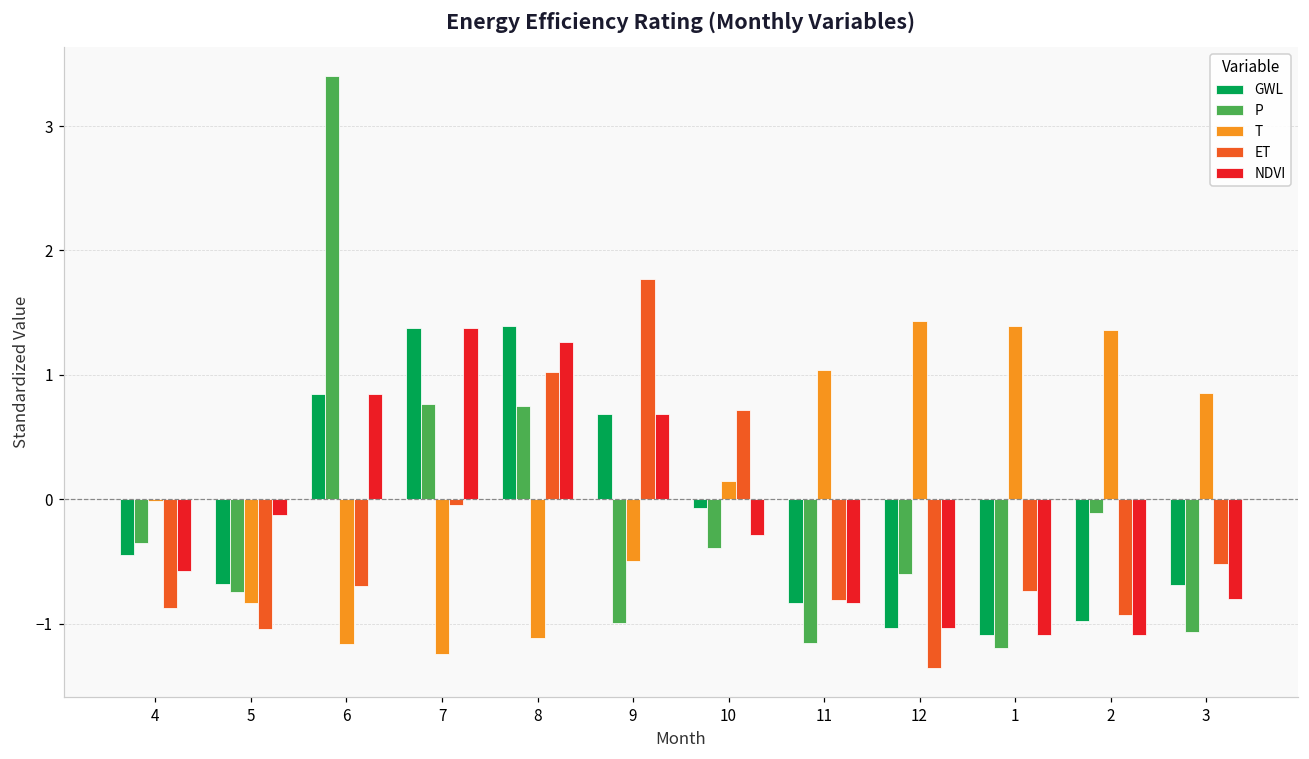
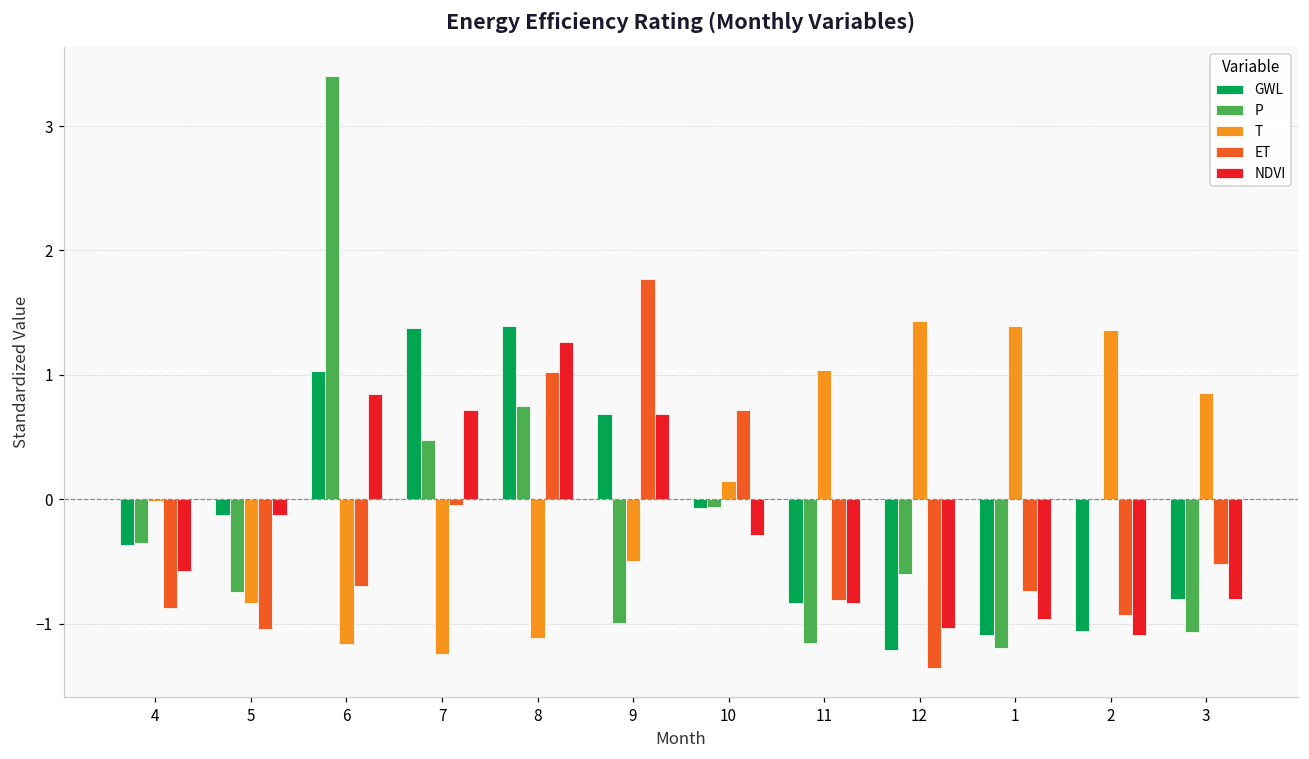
  {
    "GWL": {
-     "4": -0.44,
-     "5": -0.68,
-     "6": 0.84,
+     "4": -0.36,
+     "5": -0.13,
+     "6": 1.03,
      "7": 1.38,
      "8": 1.40,
      "9": 0.68,
      "10": -0.07,
      "11": -0.83,
-     "12": -1.03,
+     "12": -1.21,
      "1": -1.09,
-     "2": -0.97,
-     "3": -0.69
+     "2": -1.06,
+     "3": -0.80
    },
    "P": {
      "4": -0.35,
      "5": -0.74,
      "6": 3.40,
-     "7": 0.77,
+     "7": 0.48,
      "8": 0.75,
      "9": -0.99,
-     "10": -0.39,
+     "10": -0.06,
      "11": -1.16,
      "12": -0.60,
      "1": -1.20,
-     "2": -0.11,
+     "2": 0.00,
      "3": -1.07
    },
    "NDVI": {
      "4": -0.57,
      "5": -0.13,
      "6": 0.84,
-     "7": 1.38,
+     "7": 0.72,
      "8": 1.27,
      "9": 0.68,
      "10": -0.29,
      "11": -0.83,
      "12": -1.03,
-     "1": -1.09,
+     "1": -0.96,
      "2": -1.09,
      "3": -0.80
    }
  }
